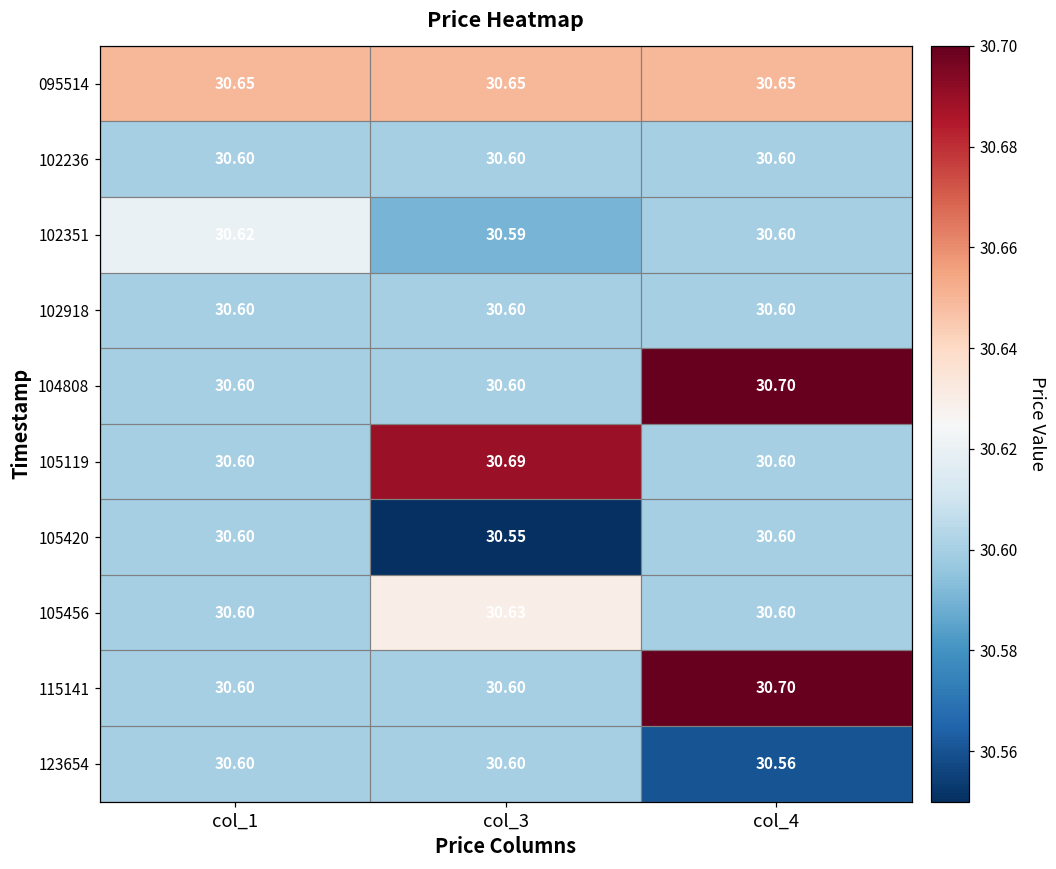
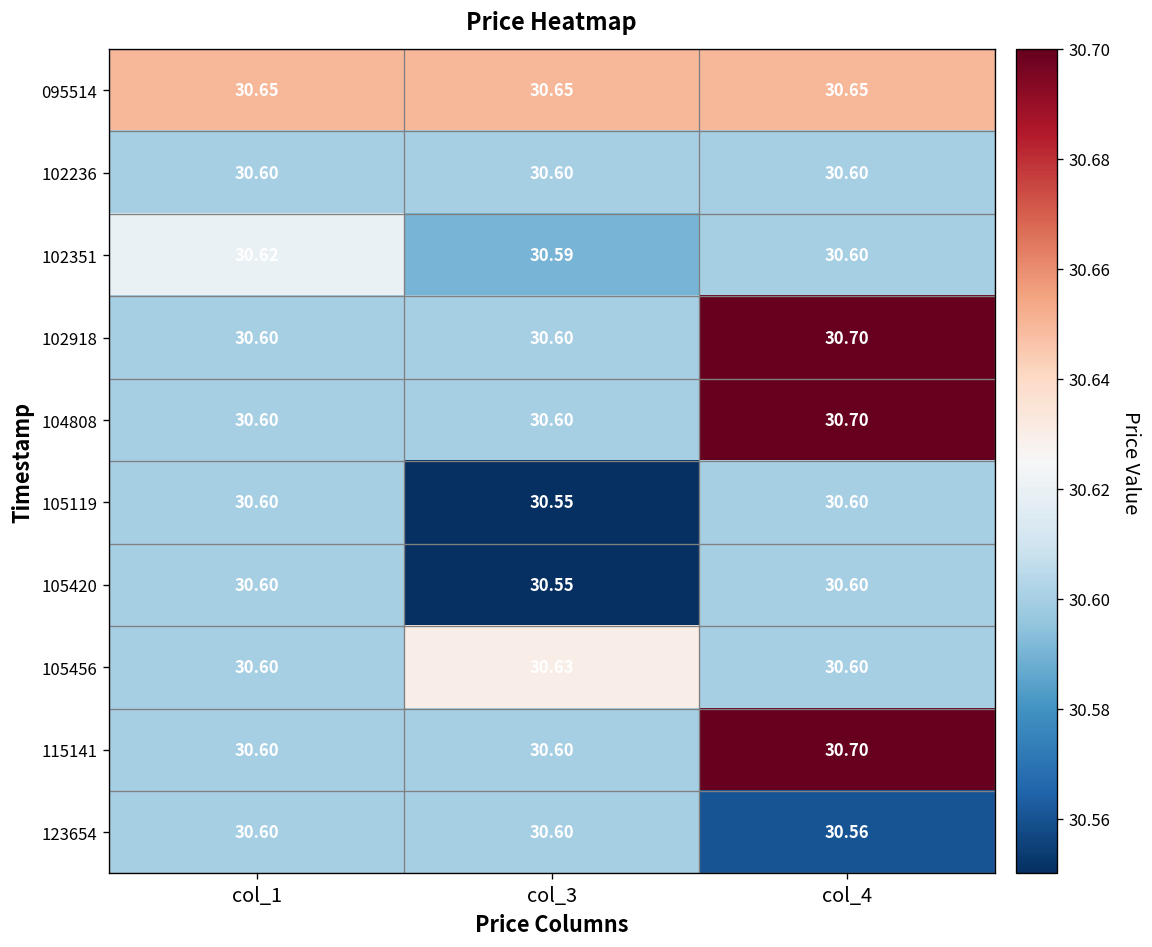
  {
    "095514": {
      "col_1": 30.65,
      "col_3": 30.65,
      "col_4": 30.65
    },
    "102236": {
      "col_1": 30.60,
      "col_3": 30.60,
      "col_4": 30.60
    },
    "102351": {
      "col_3": 30.59,
      "col_4": 30.60
    },
    "102918": {
      "col_1": 30.60,
      "col_3": 30.60,
-     "col_4": 30.60
+     "col_4": 30.70
    },
    "104808": {
      "col_1": 30.60,
      "col_3": 30.60,
      "col_4": 30.70
    },
    "105119": {
      "col_1": 30.60,
-     "col_3": 30.69,
+     "col_3": 30.55,
      "col_4": 30.60
    },
    "105420": {
      "col_1": 30.60,
      "col_3": 30.55,
      "col_4": 30.60
    },
    "105456": {
      "col_1": 30.60,
      "col_4": 30.60
    },
    "115141": {
      "col_1": 30.60,
      "col_3": 30.60,
      "col_4": 30.70
    },
    "123654": {
      "col_1": 30.60,
      "col_3": 30.60,
      "col_4": 30.56
    }
  }
